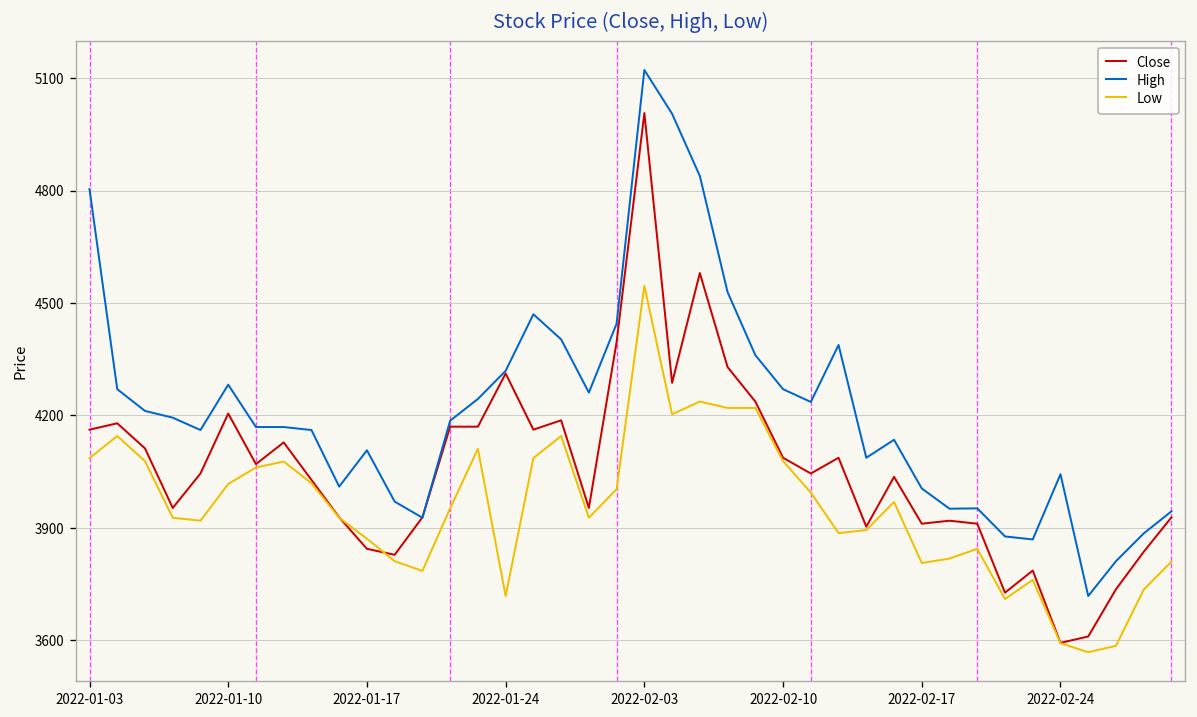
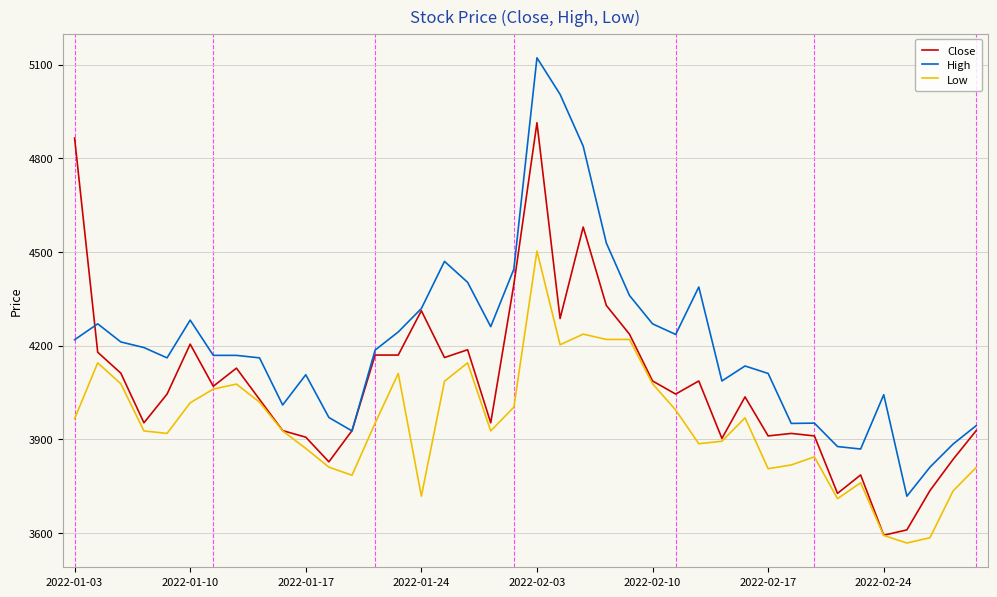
  {
    "Close": {
-     "2022-01-03": 4160,
+     "2022-01-03": 4870,
      "2022-01-10": 4210,
-     "2022-01-17": 3840,
-     "2022-02-03": 5010,
+     "2022-01-17": 3910,
+     "2022-02-03": 4910,
      "2022-02-10": 4090,
      "2022-02-17": 3910
    },
    "High": {
-     "2022-01-03": 4800,
+     "2022-01-03": 4220,
      "2022-01-10": 4280,
      "2022-01-17": 4110,
      "2022-02-03": 5120,
      "2022-02-10": 4270,
-     "2022-02-17": 4010,
+     "2022-02-17": 4110,
      "2022-02-24": 4040
    },
    "Low": {
-     "2022-01-03": 4090,
+     "2022-01-03": 3970,
      "2022-01-10": 4020,
      "2022-01-17": 3870,
      "2022-01-24": 3720,
-     "2022-02-03": 4550,
+     "2022-02-03": 4500,
      "2022-02-10": 4080,
      "2022-02-17": 3810
    }
  }
